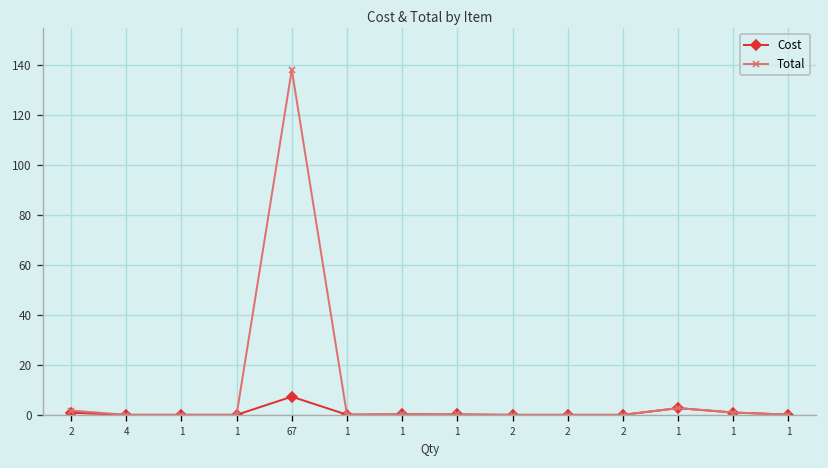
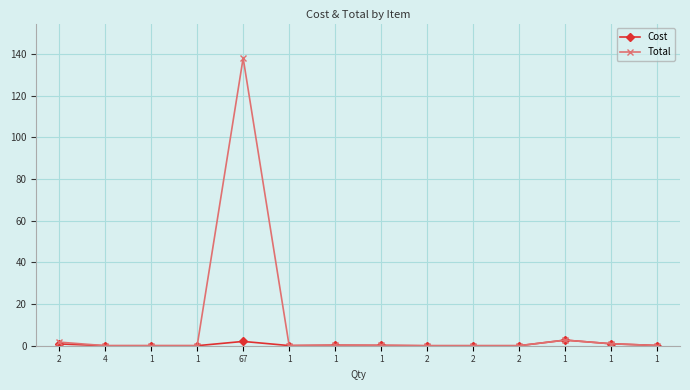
  {
    "Cost": {
-     "67": 7
+     "67": 2
    },
    "Total": {
      "67": 138
    }
  }
